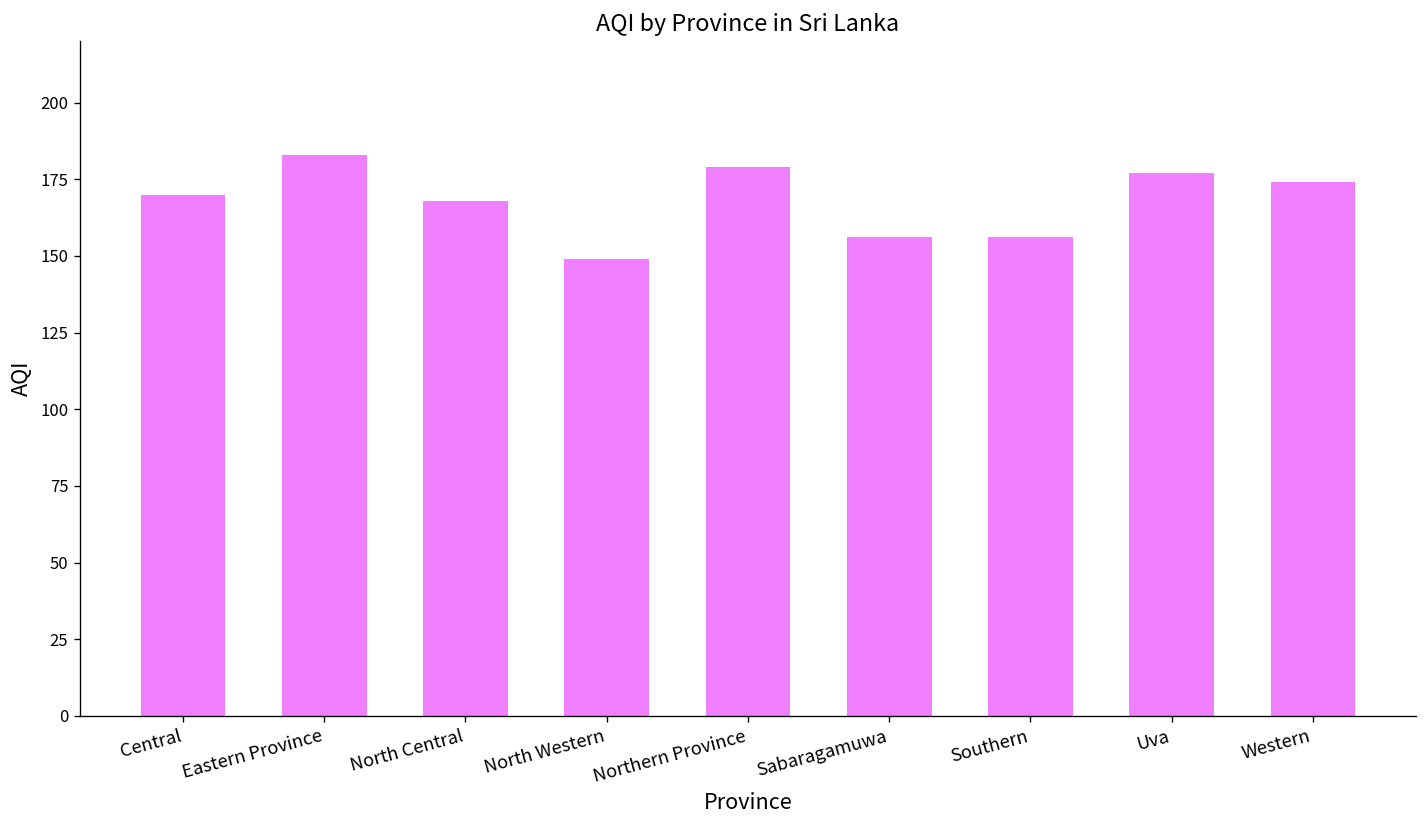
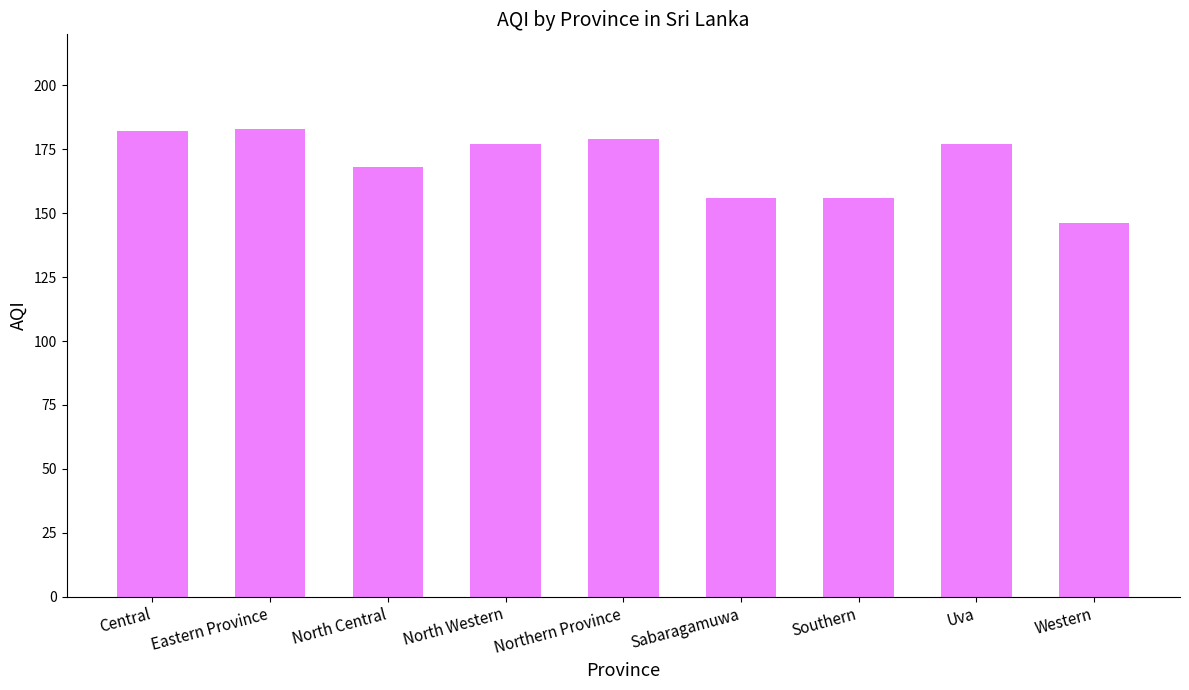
  {
-   "Central": 170,
+   "Central": 182,
    "Eastern Province": 183,
    "North Central": 168,
-   "North Western": 149,
+   "North Western": 177,
    "Northern Province": 179,
    "Sabaragamuwa": 156,
    "Southern": 156,
    "Uva": 177,
-   "Western": 174
+   "Western": 146
  }
